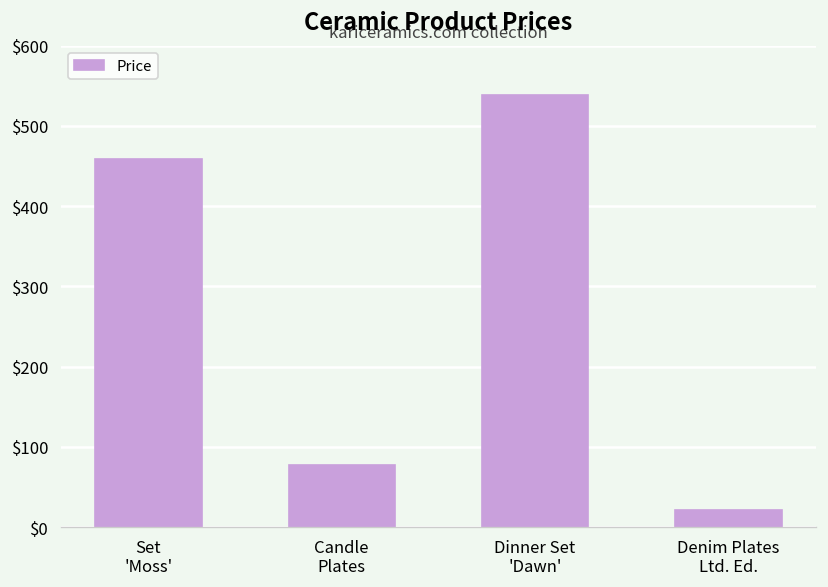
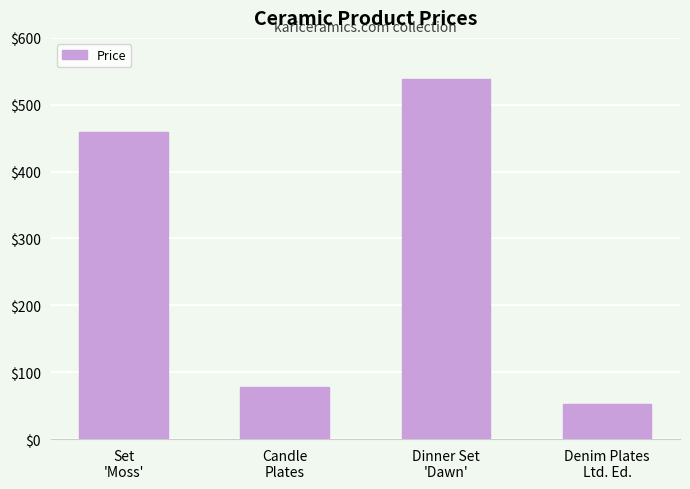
  {
    "Set 'Moss'": "$460",
    "Candle Plates": "$80",
    "Dinner Set 'Dawn'": "$540",
-   "Denim Plates Ltd. Ed.": "$20"
+   "Denim Plates Ltd. Ed.": "$50"
  }
